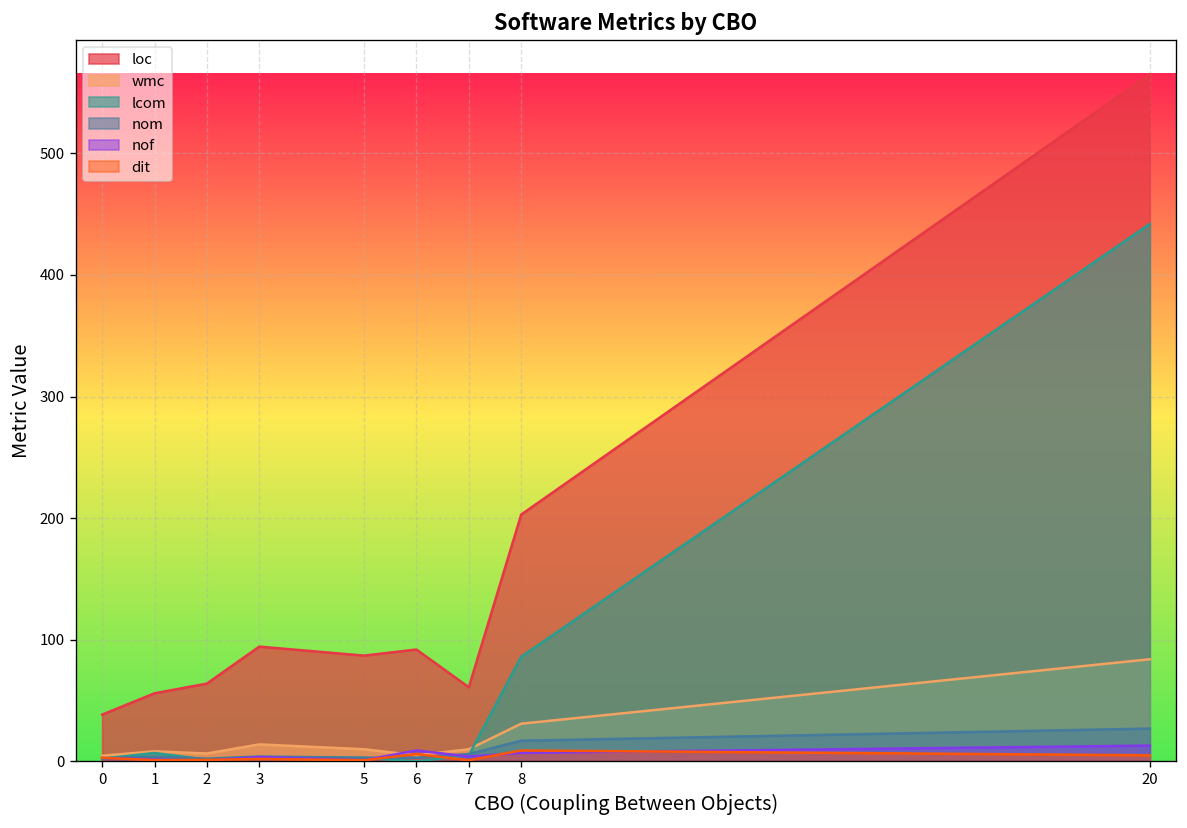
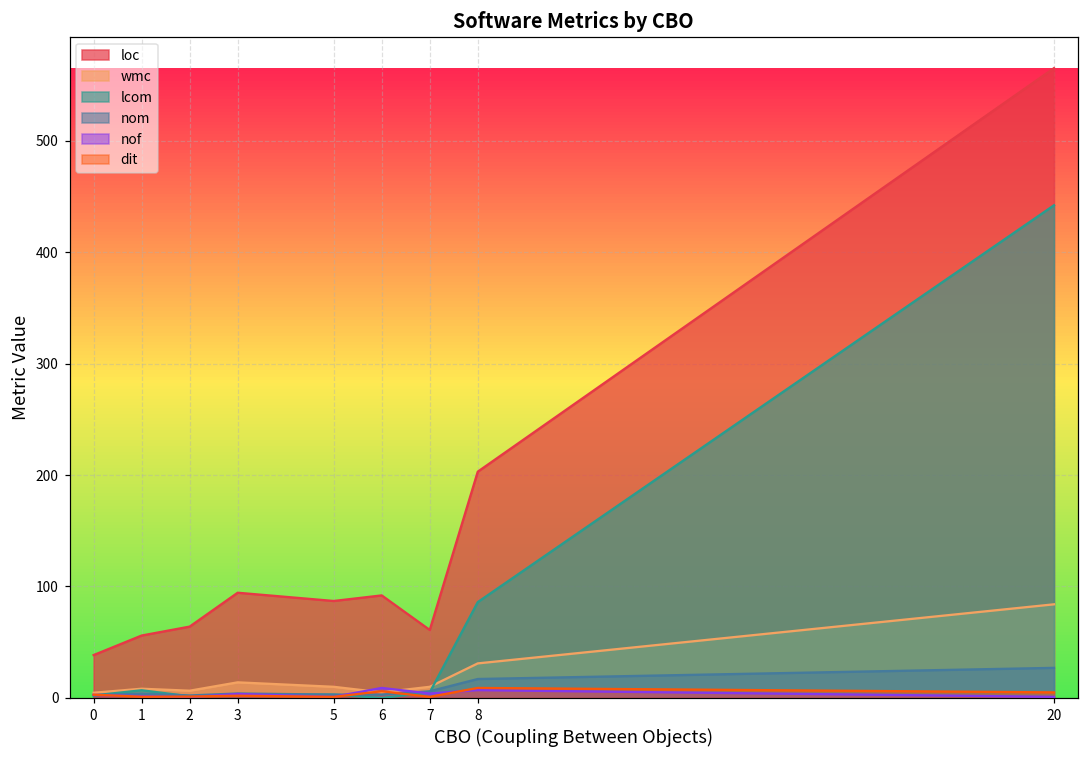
  {
    "loc": {
      "0": 38,
      "1": 56,
      "2": 64,
      "3": 94,
      "5": 87,
      "6": 92,
      "7": 61,
      "8": 203,
      "20": 565
    },
    "nof": {
      "6": 9,
-     "20": 13
+     "20": 1
    }
  }
